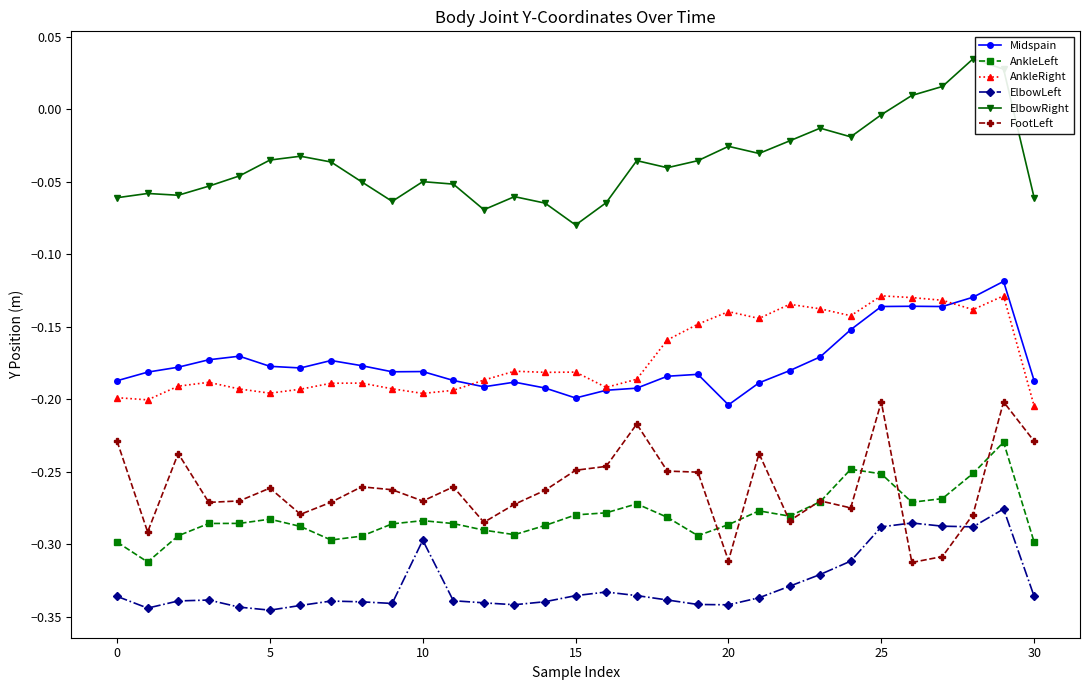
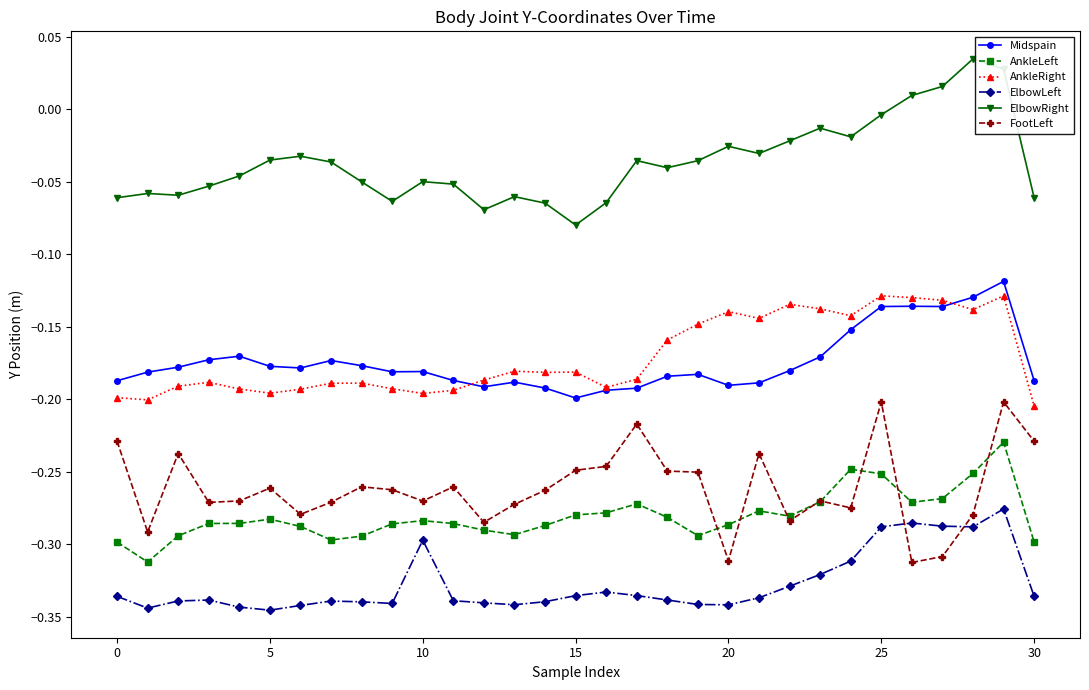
  {
    "Midspain": {
      "0": -0.187,
      "5": -0.177,
      "10": -0.181,
      "15": -0.199,
-     "20": -0.204,
+     "20": -0.191,
      "25": -0.136,
      "30": -0.187
    },
    "AnkleRight": {
      "0": -0.199,
      "5": -0.196,
      "10": -0.196,
      "15": -0.181,
      "20": -0.140,
      "25": -0.129,
      "30": -0.205
    },
    "ElbowLeft": {
      "0": -0.336,
      "5": -0.346,
      "10": -0.297,
      "15": -0.336,
      "20": -0.342,
      "25": -0.288,
      "30": -0.336
    },
    "FootLeft": {
      "0": -0.229,
      "5": -0.261,
      "10": -0.270,
      "15": -0.249,
      "20": -0.311,
      "25": -0.202,
      "30": -0.229
    }
  }
